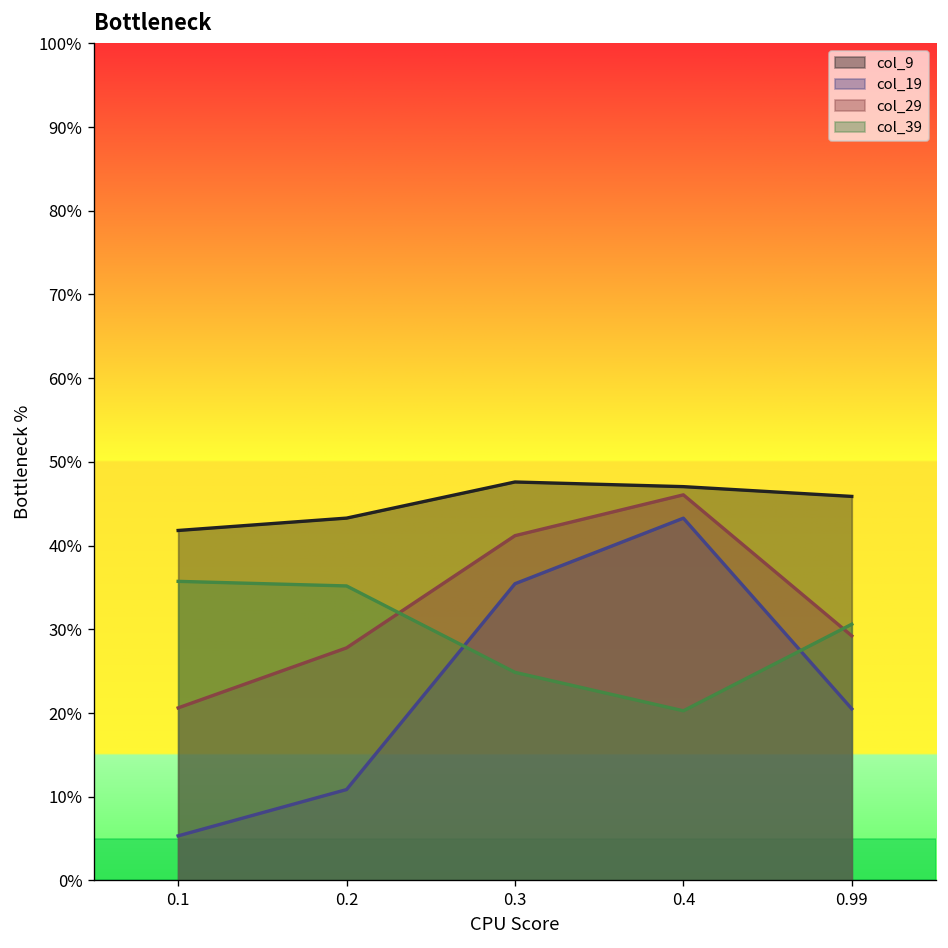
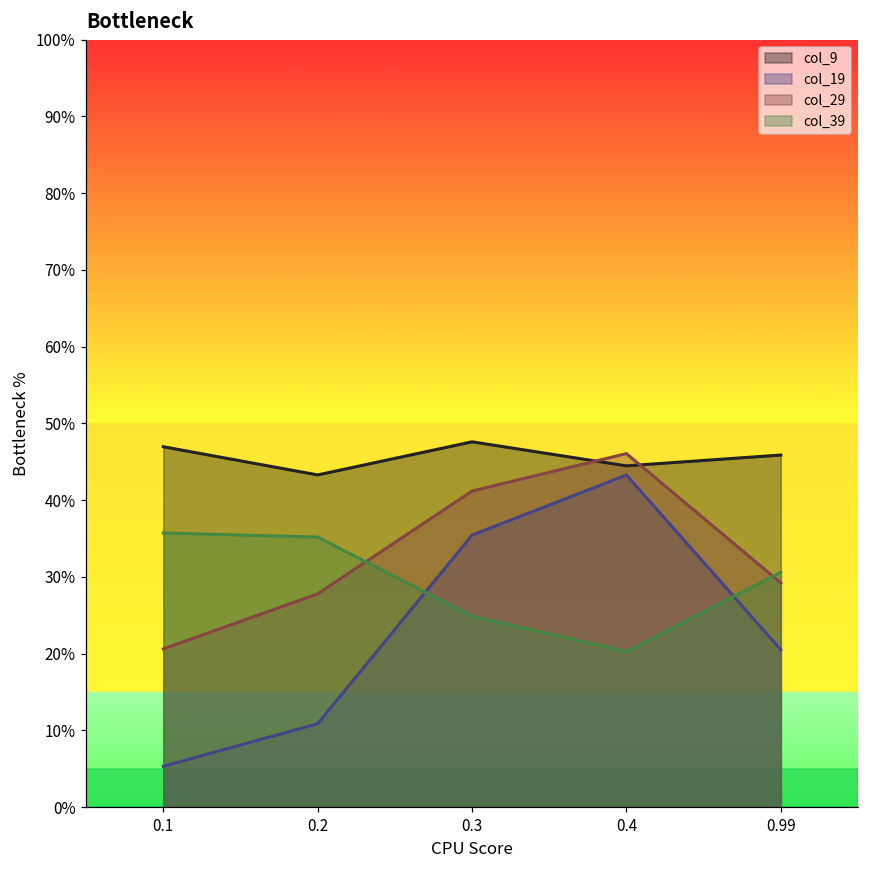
  {
    "col_9": {
-     "0.1": "42%",
+     "0.1": "47%",
      "0.2": "43%",
      "0.3": "48%",
-     "0.4": "47%",
+     "0.4": "44%",
      "0.99": "46%"
    }
  }
